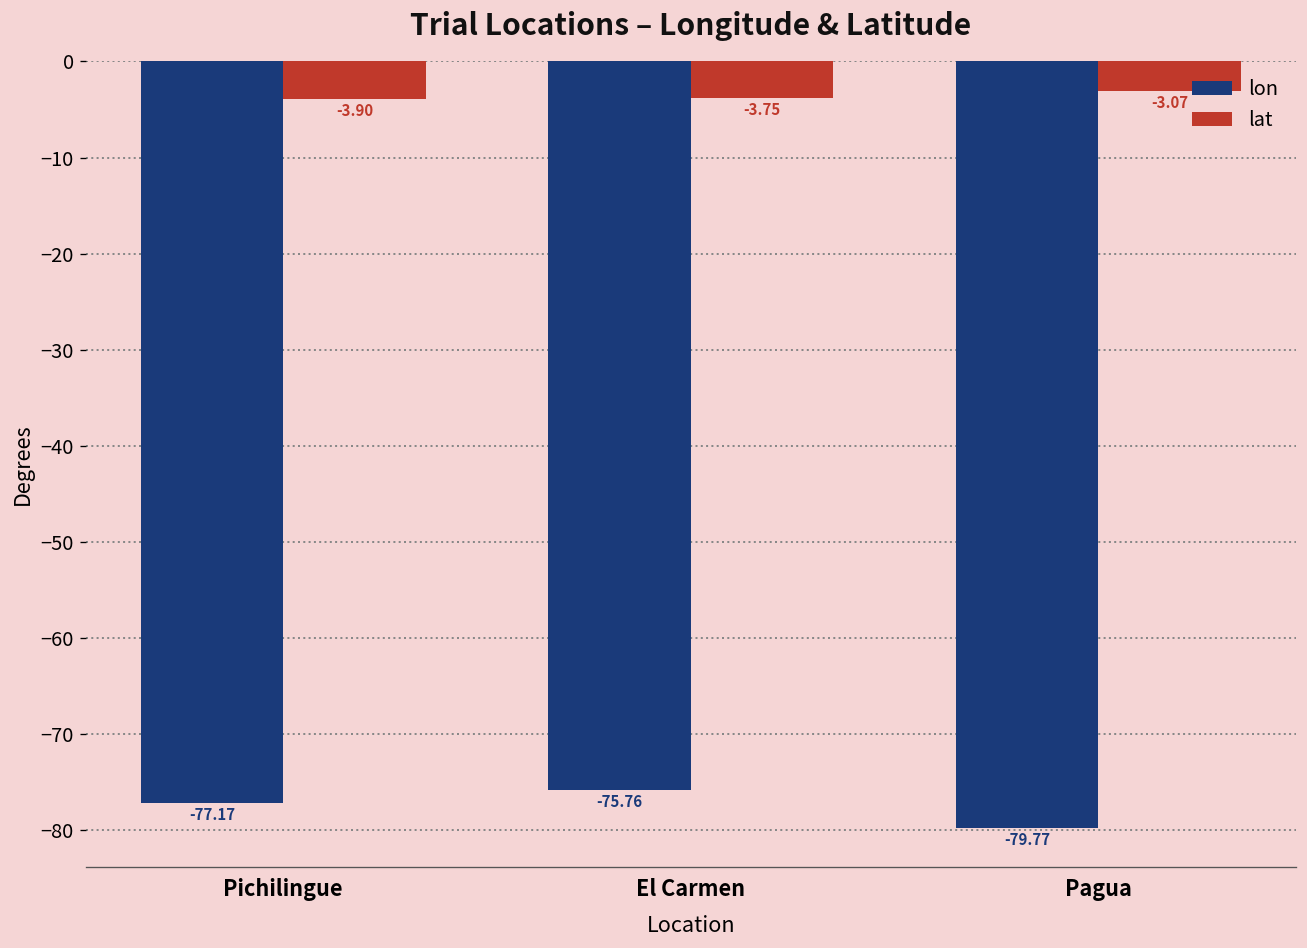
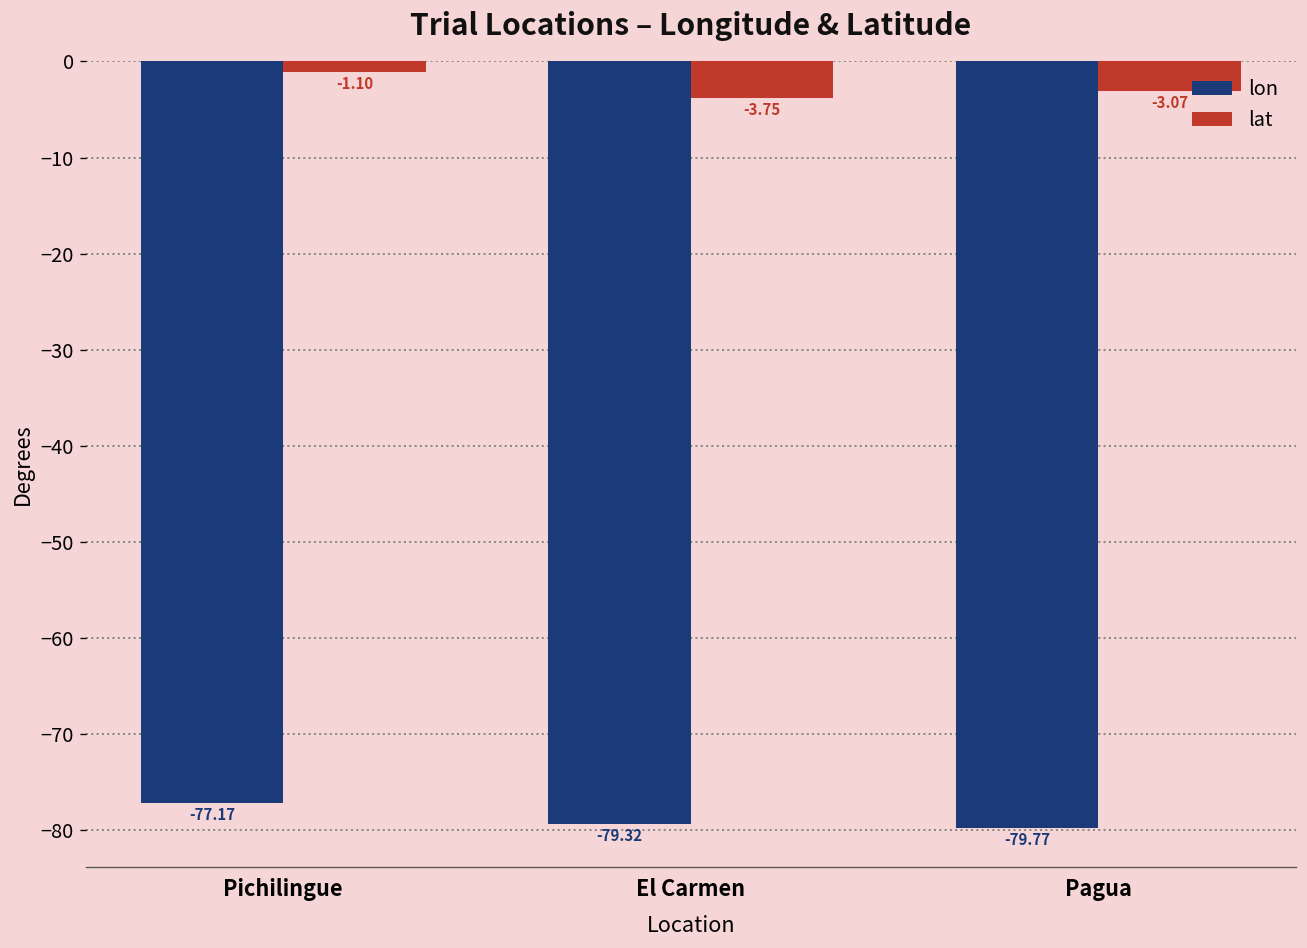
  {
    "lon": {
      "Pichilingue": -77.17,
-     "El Carmen": -75.76,
+     "El Carmen": -79.32,
      "Pagua": -79.77
    },
    "lat": {
-     "Pichilingue": -3.90,
+     "Pichilingue": -1.10,
      "El Carmen": -3.75,
      "Pagua": -3.07
    }
  }
